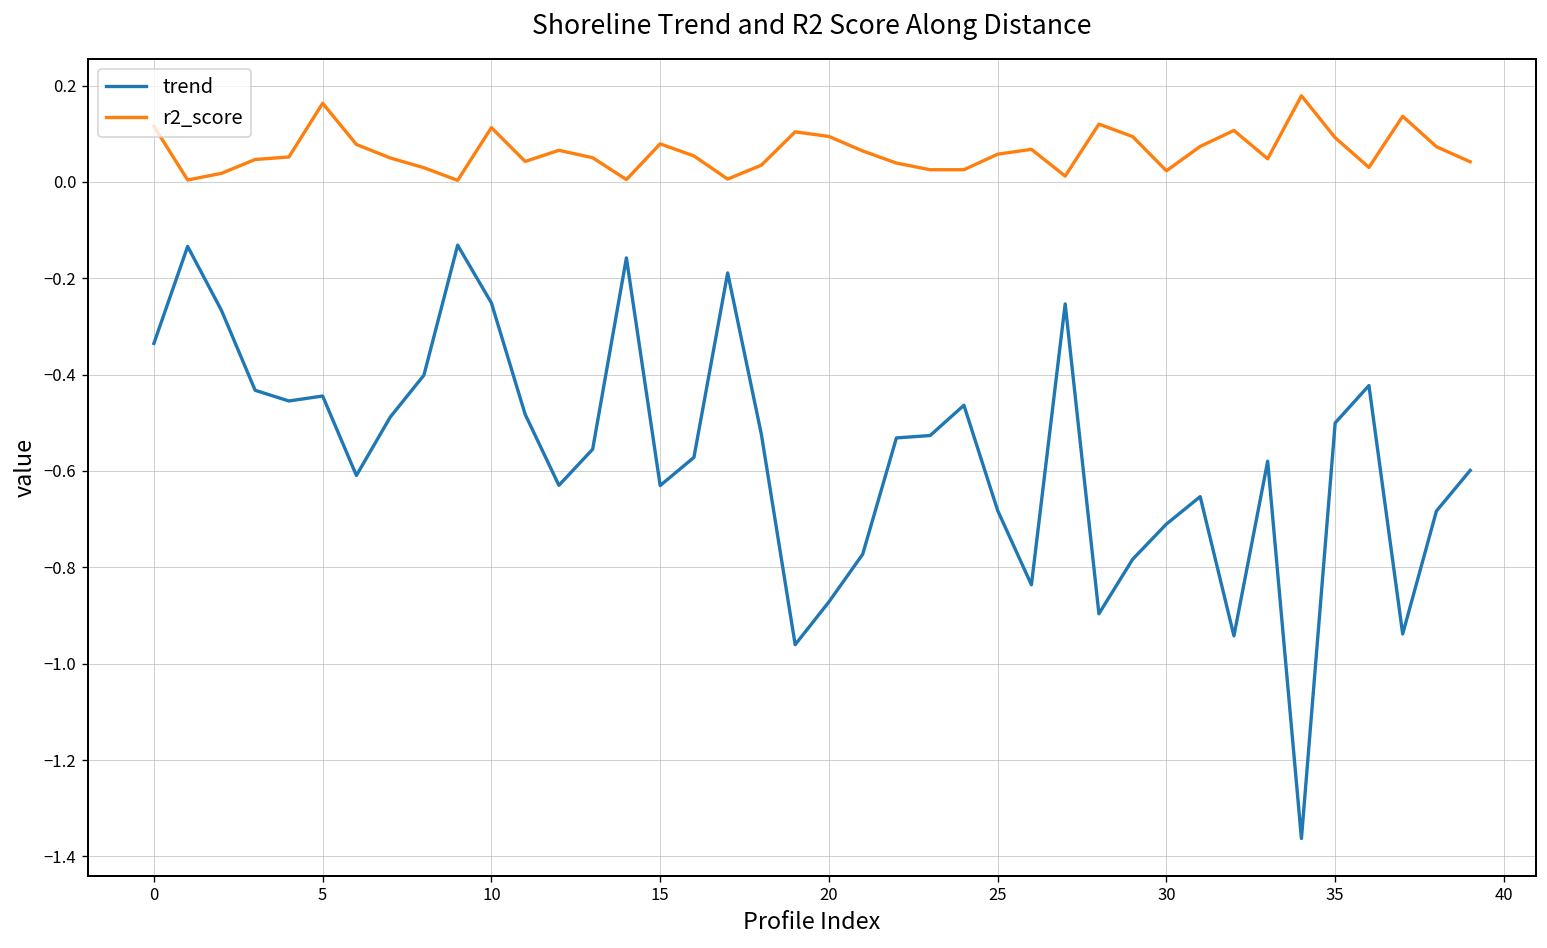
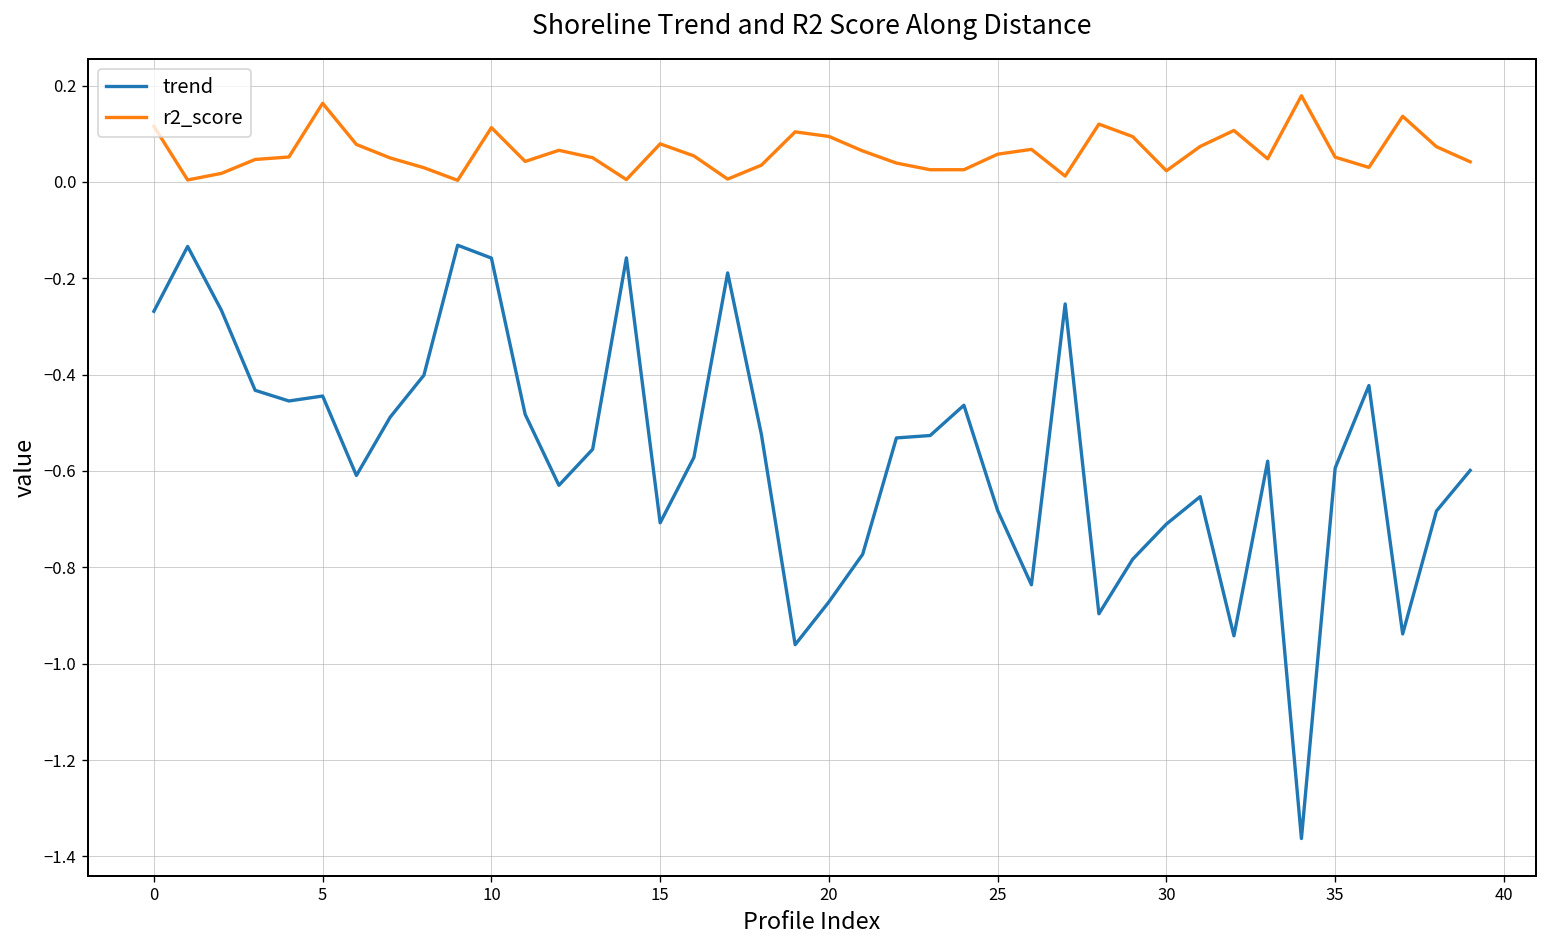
  {
    "trend": {
-     "0": -0.34,
+     "0": -0.27,
      "5": -0.44,
-     "10": -0.25,
-     "15": -0.63,
+     "10": -0.16,
+     "15": -0.71,
      "20": -0.87,
      "25": -0.68,
      "30": -0.71,
-     "35": -0.50
+     "35": -0.59
    },
    "r2_score": {
      "5": 0.16,
      "10": 0.11,
      "15": 0.08,
      "20": 0.09,
      "25": 0.06,
      "30": 0.02,
-     "35": 0.09
+     "35": 0.05
    }
  }
